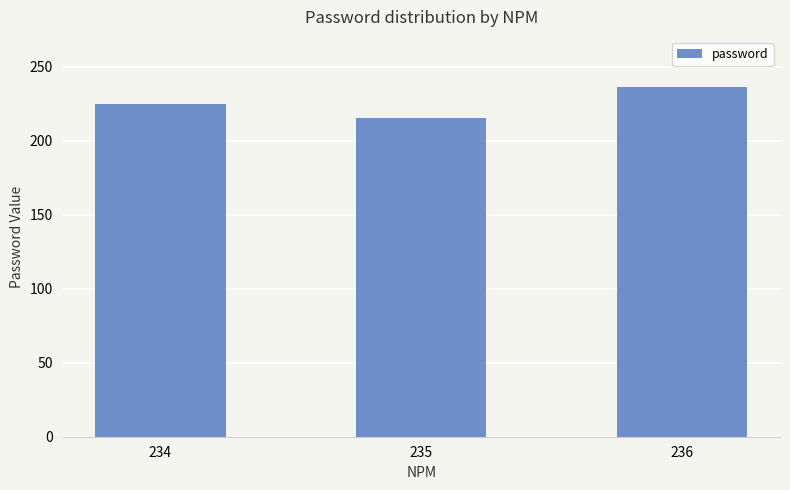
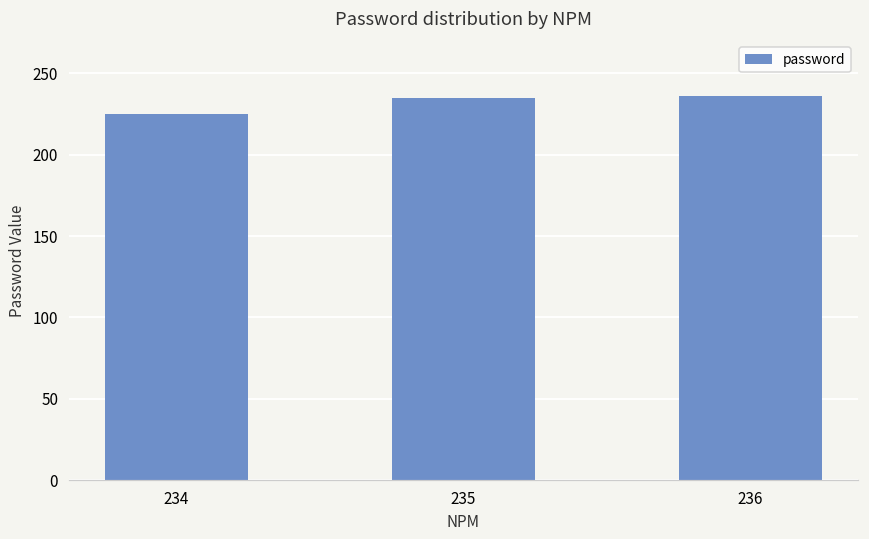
  {
    "234": 225,
-   "235": 215,
+   "235": 235,
    "236": 236
  }
